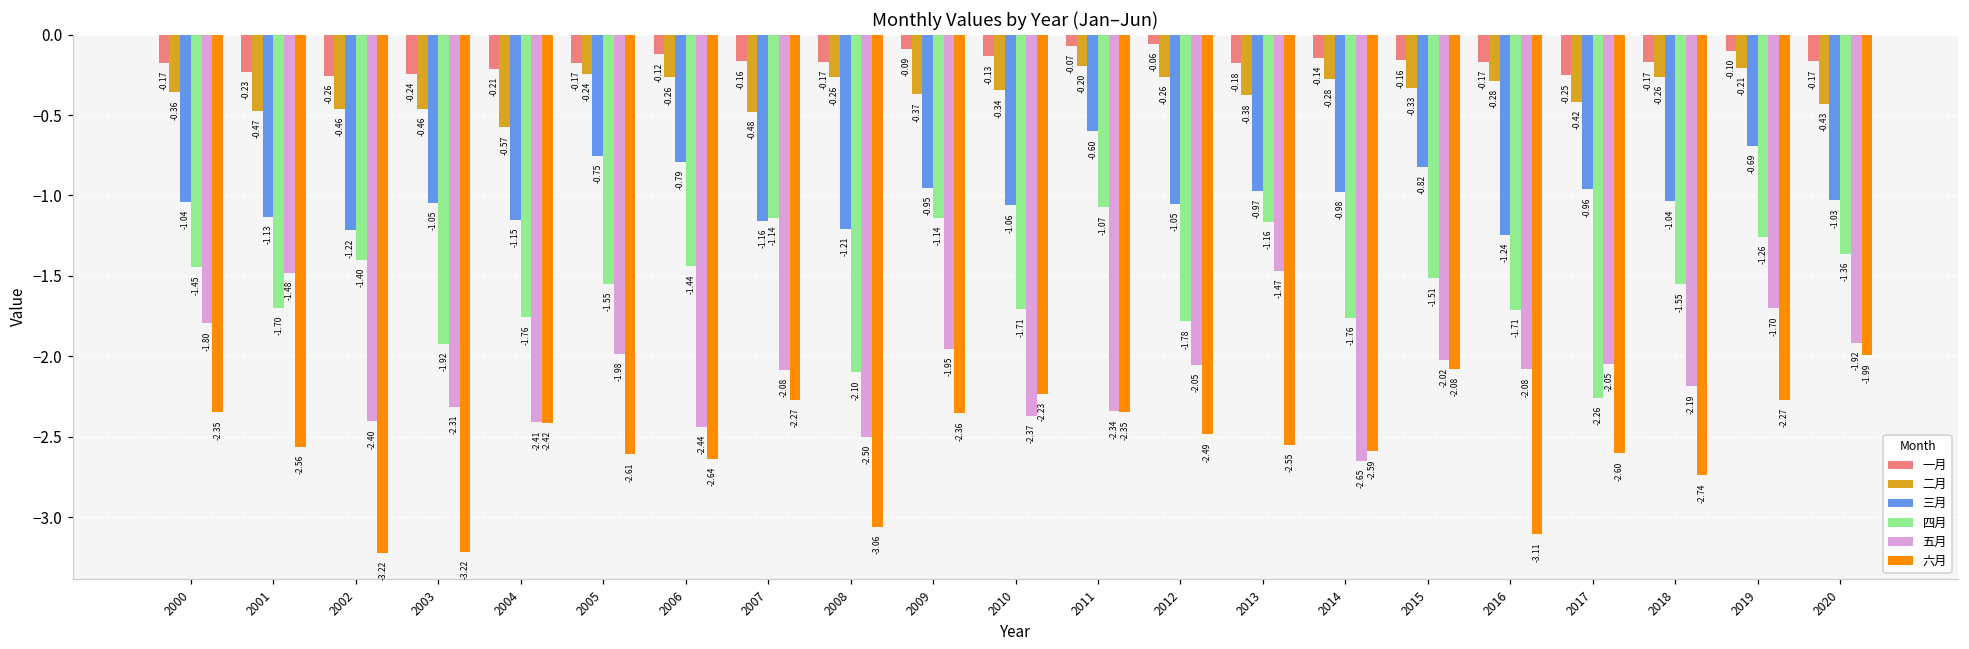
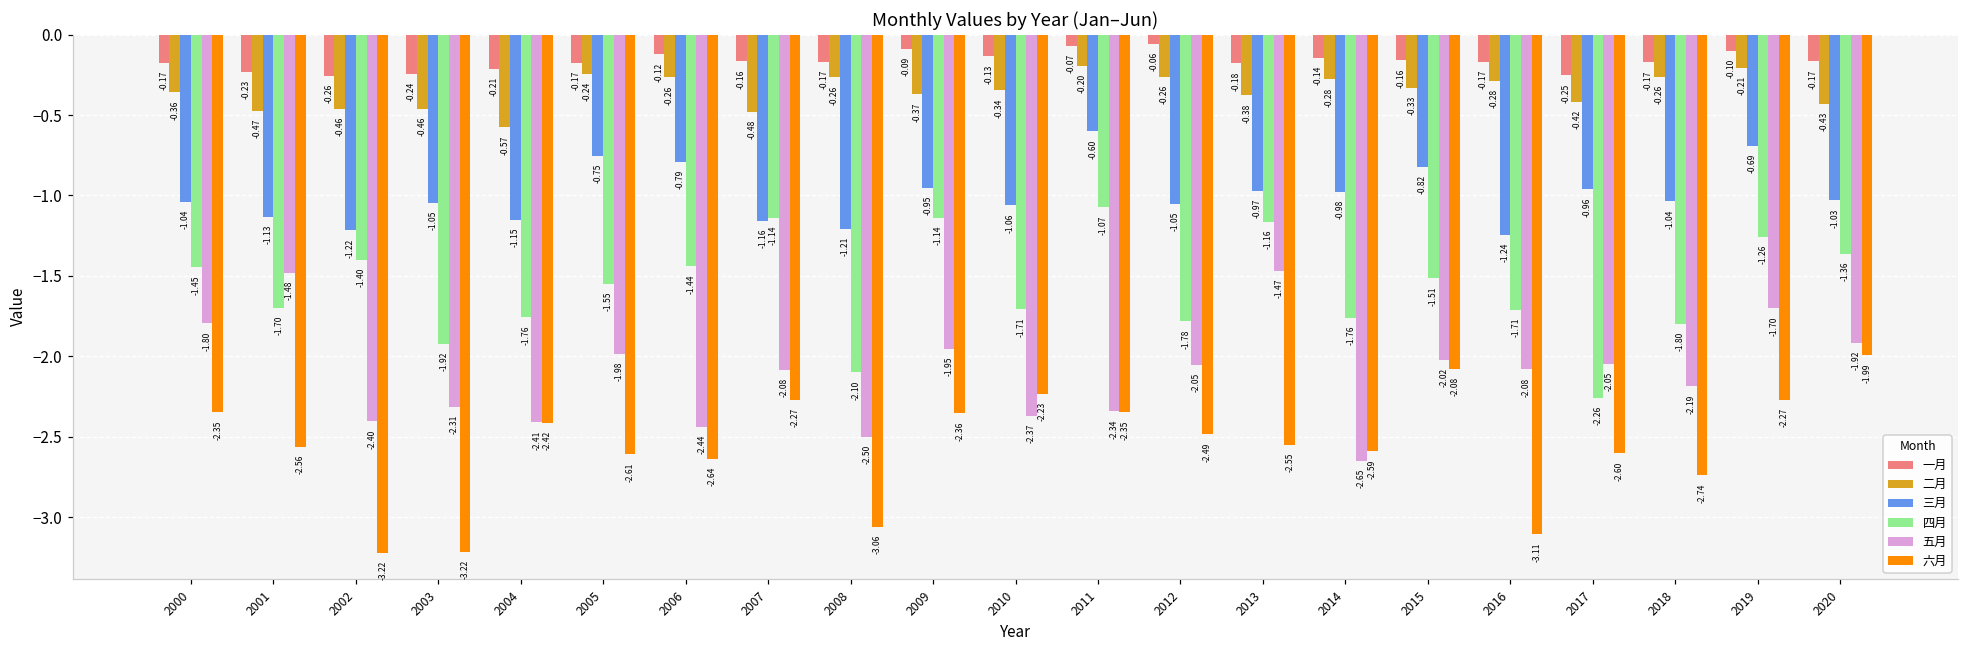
  {
    "一月": {
      "2000": -0.17,
      "2001": -0.23,
      "2002": -0.26,
      "2003": -0.24,
      "2004": -0.21,
      "2005": -0.17,
      "2006": -0.12,
      "2007": -0.16,
      "2008": -0.17,
      "2009": -0.09,
      "2010": -0.13,
      "2011": -0.07,
      "2012": -0.06,
      "2013": -0.18,
      "2014": -0.14,
      "2015": -0.16,
      "2016": -0.17,
      "2017": -0.25,
      "2018": -0.17,
      "2019": -0.10,
      "2020": -0.17
    },
    "三月": {
      "2000": -1.04,
      "2001": -1.13,
      "2002": -1.22,
      "2003": -1.05,
      "2004": -1.15,
      "2005": -0.75,
      "2006": -0.79,
      "2007": -1.16,
      "2008": -1.21,
      "2009": -0.95,
      "2010": -1.06,
      "2011": -0.60,
      "2012": -1.05,
      "2013": -0.97,
      "2014": -0.98,
      "2015": -0.82,
      "2016": -1.24,
      "2017": -0.96,
      "2018": -1.04,
      "2019": -0.69,
      "2020": -1.03
    },
    "四月": {
      "2000": -1.45,
      "2001": -1.70,
      "2002": -1.40,
      "2003": -1.92,
      "2004": -1.76,
      "2005": -1.55,
      "2006": -1.44,
      "2007": -1.14,
      "2008": -2.10,
      "2009": -1.14,
      "2010": -1.71,
      "2011": -1.07,
      "2012": -1.78,
      "2013": -1.16,
      "2014": -1.76,
      "2015": -1.51,
      "2016": -1.71,
      "2017": -2.26,
-     "2018": -1.55,
+     "2018": -1.80,
      "2019": -1.26,
      "2020": -1.36
    },
    "五月": {
      "2000": -1.80,
      "2001": -1.48,
      "2002": -2.40,
      "2003": -2.31,
      "2004": -2.41,
      "2005": -1.98,
      "2006": -2.44,
      "2007": -2.08,
      "2008": -2.50,
      "2009": -1.95,
      "2010": -2.37,
      "2011": -2.34,
      "2012": -2.05,
      "2013": -1.47,
      "2014": -2.65,
      "2015": -2.02,
      "2016": -2.08,
      "2017": -2.05,
      "2018": -2.19,
      "2019": -1.70,
      "2020": -1.92
    }
  }
